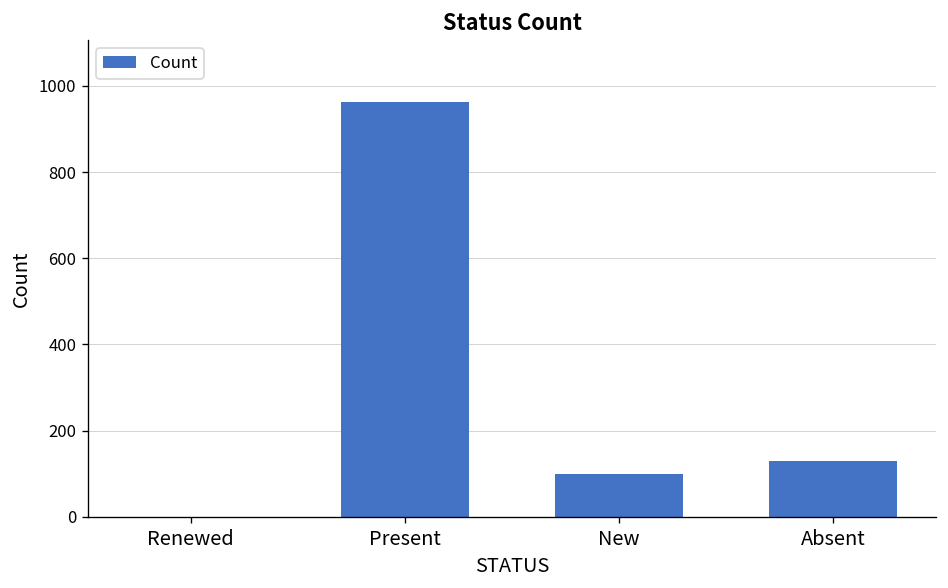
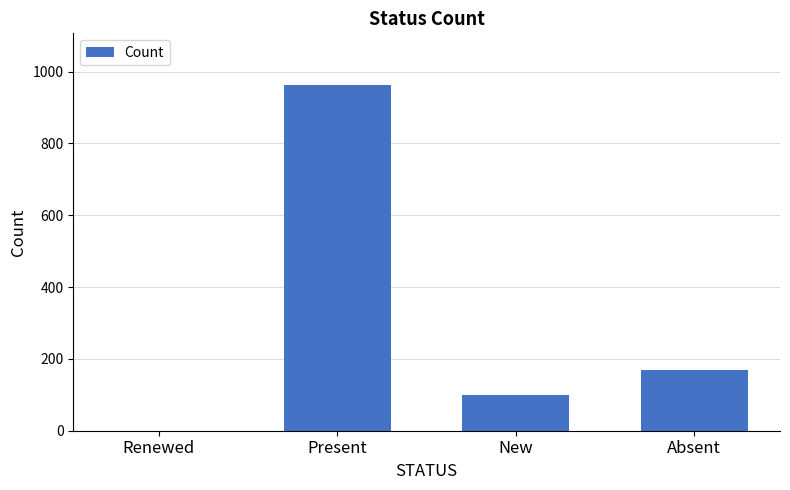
  {
    "Renewed": 0,
    "Present": 960,
    "New": 100,
-   "Absent": 130
+   "Absent": 170
  }
